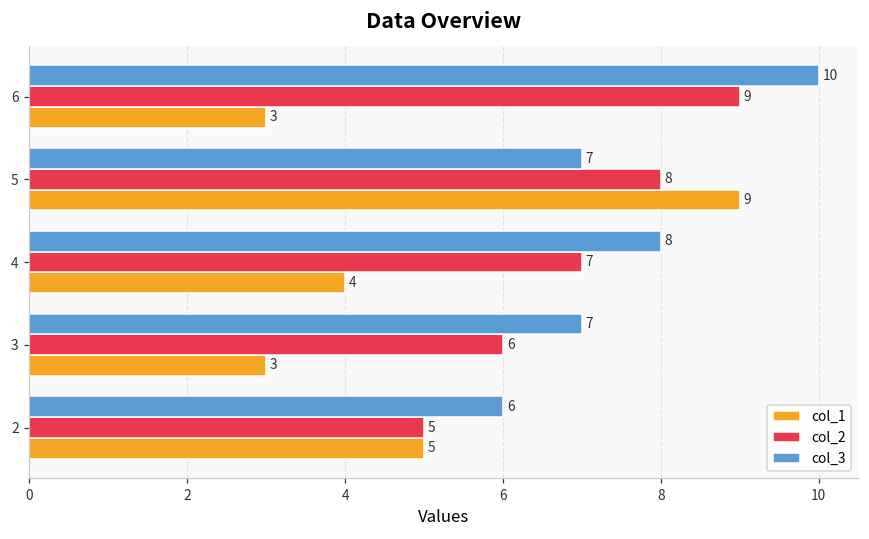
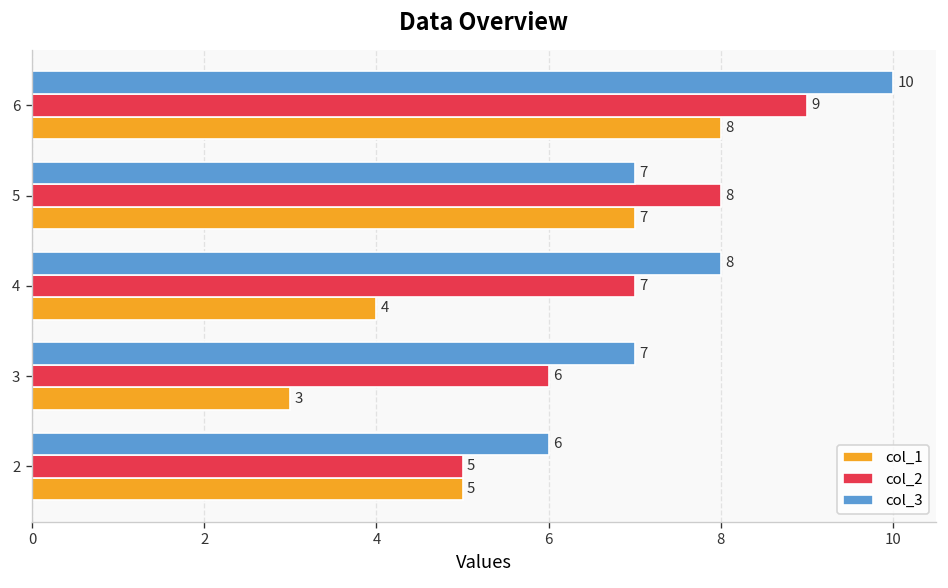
  {
    "col_1": {
-     "6": 3,
-     "5": 9,
+     "6": 8,
+     "5": 7,
      "4": 4,
      "3": 3,
      "2": 5
    },
    "col_2": {
      "6": 9,
      "5": 8,
      "4": 7,
      "3": 6,
      "2": 5
    },
    "col_3": {
      "6": 10,
      "5": 7,
      "4": 8,
      "3": 7,
      "2": 6
    }
  }
